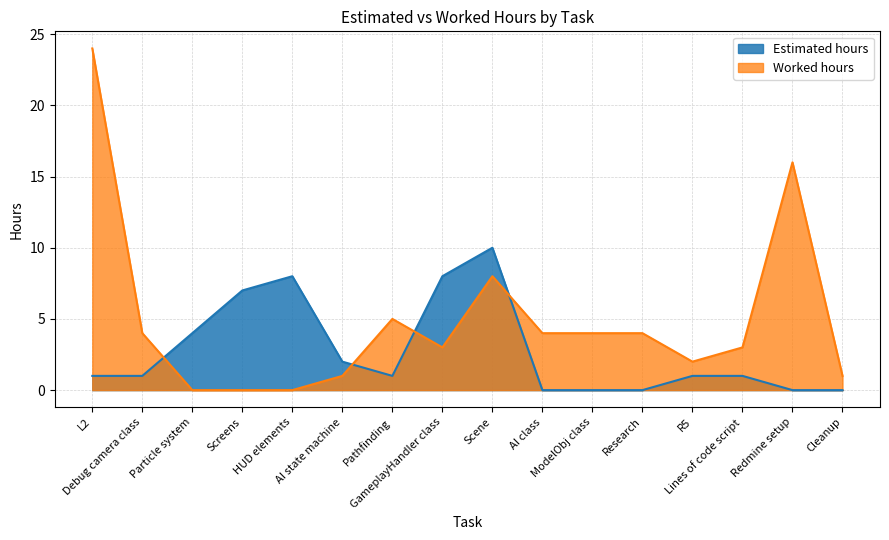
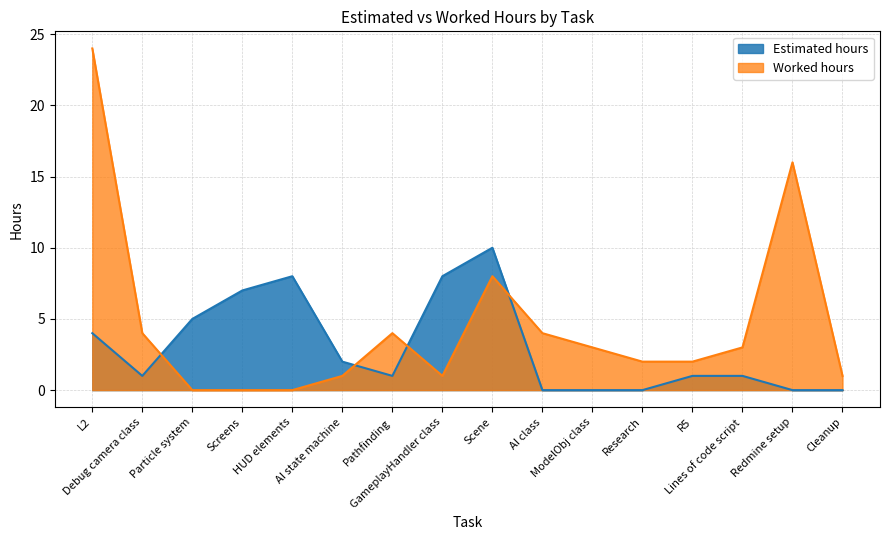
  {
    "Estimated hours": {
-     "L2": 1,
+     "L2": 4,
      "Debug camera class": 1,
-     "Particle system": 4,
+     "Particle system": 5,
      "Screens": 7,
      "HUD elements": 8,
      "AI state machine": 2,
      "Pathfinding": 1,
      "GameplayHandler class": 8,
      "Scene": 10,
      "AI class": 0,
      "ModelObj class": 0,
      "Research": 0,
      "R5": 1,
      "Lines of code script": 1,
      "Redmine setup": 0,
      "Cleanup": 0
    },
    "Worked hours": {
      "L2": 24,
      "Debug camera class": 4,
      "Particle system": 0,
      "Screens": 0,
      "HUD elements": 0,
      "AI state machine": 1,
-     "Pathfinding": 5,
-     "GameplayHandler class": 3,
+     "Pathfinding": 4,
+     "GameplayHandler class": 1,
      "Scene": 8,
      "AI class": 4,
-     "ModelObj class": 4,
-     "Research": 4,
+     "ModelObj class": 3,
+     "Research": 2,
      "R5": 2,
      "Lines of code script": 3,
      "Redmine setup": 16,
      "Cleanup": 1
    }
  }
